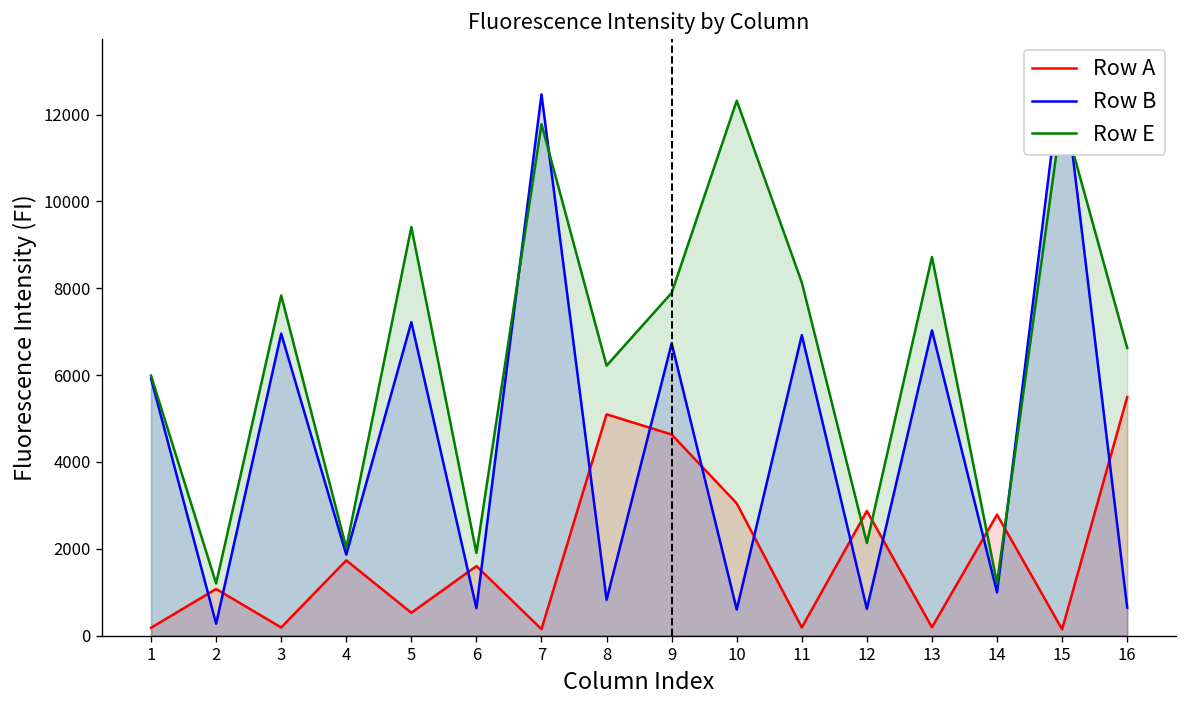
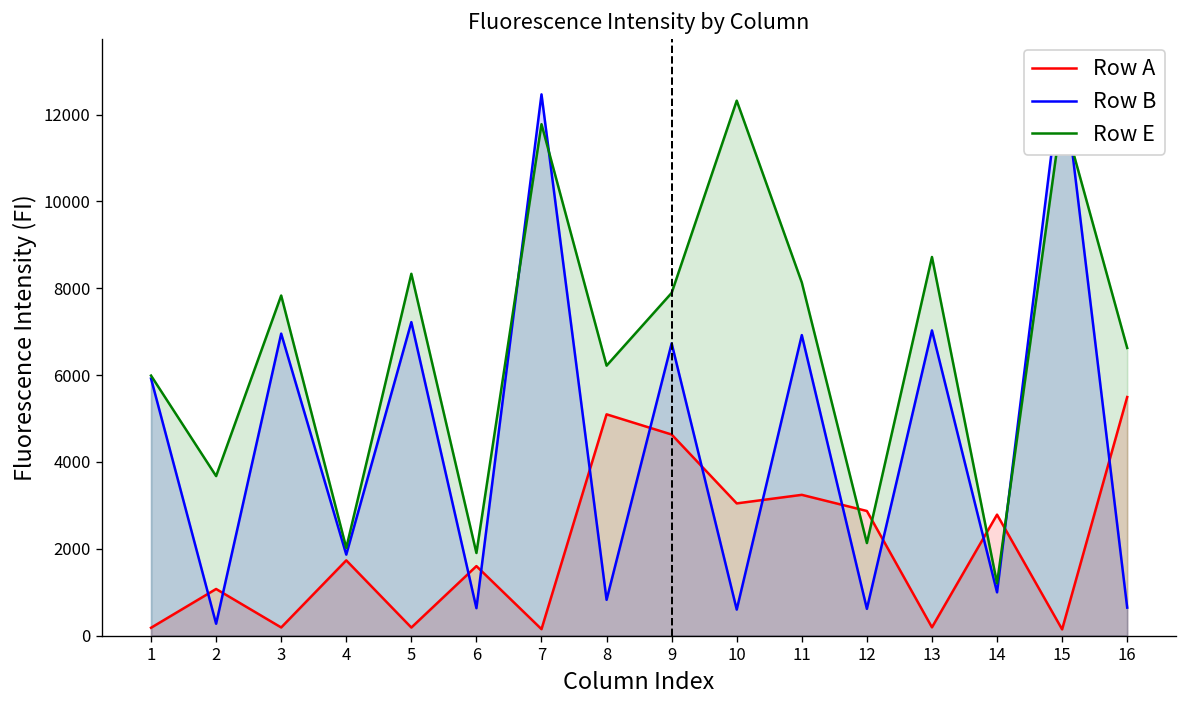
  {
    "Row A": {
      "1": 200,
      "2": 1100,
      "3": 200,
      "4": 1700,
-     "5": 500,
+     "5": 200,
      "6": 1600,
      "7": 200,
      "8": 5100,
      "9": 4600,
      "10": 3000,
-     "11": 200,
+     "11": 3200,
      "12": 2900,
      "13": 200,
      "14": 2800,
      "15": 100,
      "16": 5500
    },
    "Row B": {
      "2": 300,
      "3": 7000,
      "4": 1900,
      "5": 7200,
      "6": 600,
      "7": 12500,
      "8": 800,
      "9": 6700,
      "10": 600,
      "11": 6900,
      "12": 600,
      "13": 7000,
      "14": 1000,
      "16": 600
    },
    "Row E": {
-     "2": 1200,
+     "2": 3700,
      "3": 7800,
      "4": 2000,
-     "5": 9400,
+     "5": 8300,
      "6": 1900,
      "7": 11800,
      "8": 6200,
      "9": 7900,
      "10": 12300,
      "11": 8100,
      "12": 2100,
      "13": 8700,
      "14": 1200,
      "16": 6600
    }
  }
